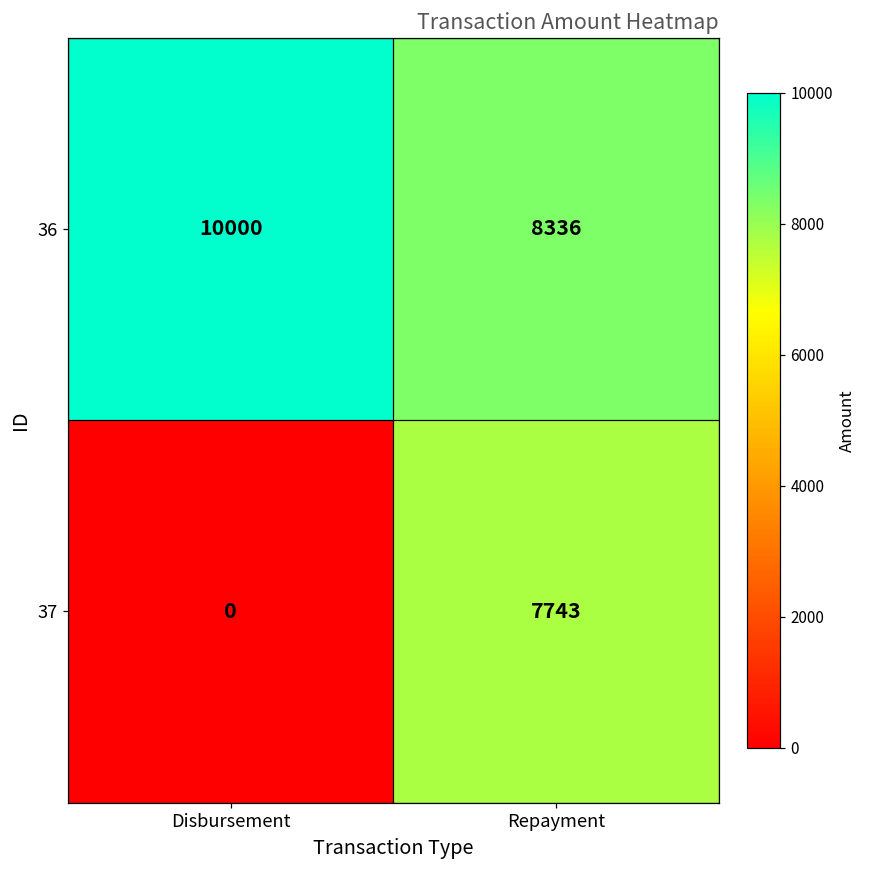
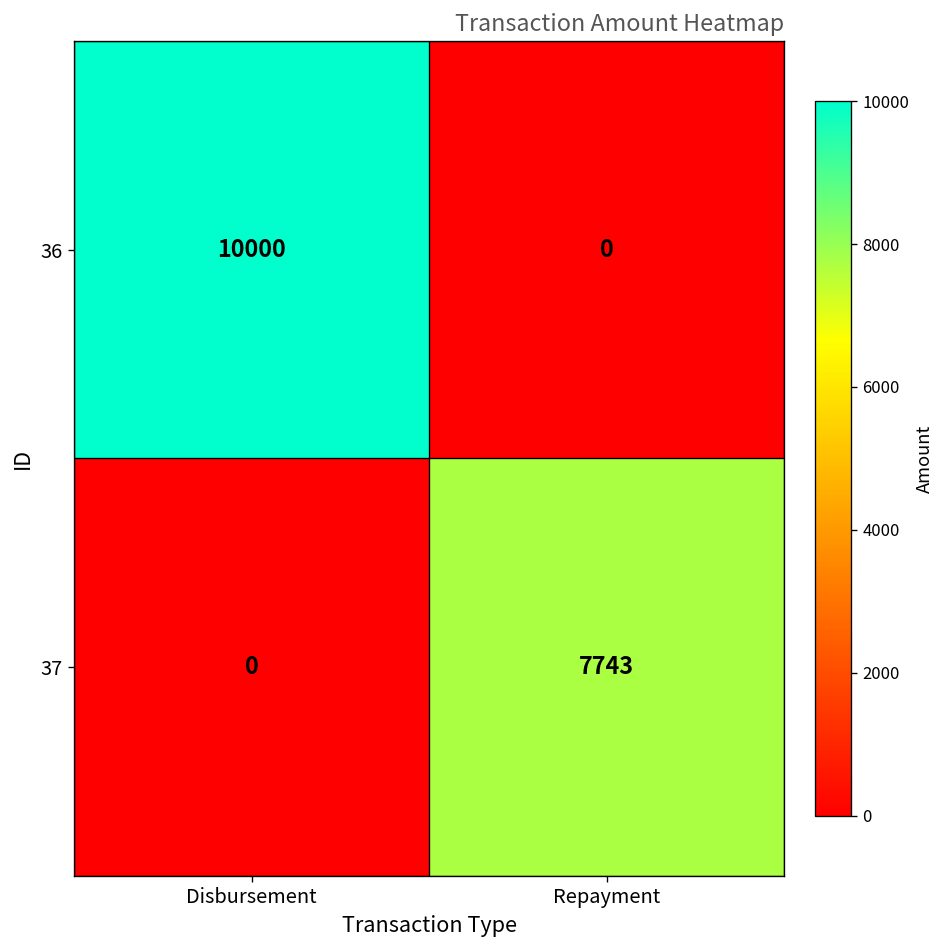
  {
    "36": {
      "Disbursement": 10000,
-     "Repayment": 8336
+     "Repayment": 0
    },
    "37": {
      "Disbursement": 0,
      "Repayment": 7743
    }
  }
